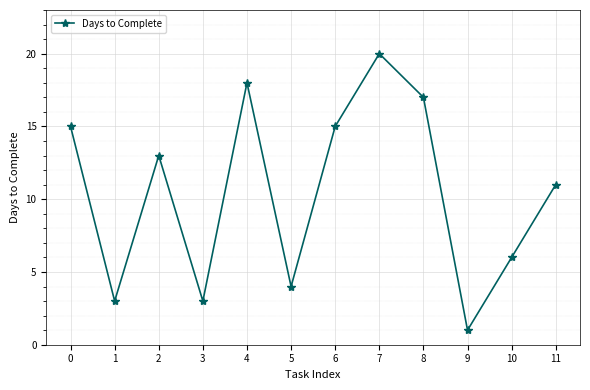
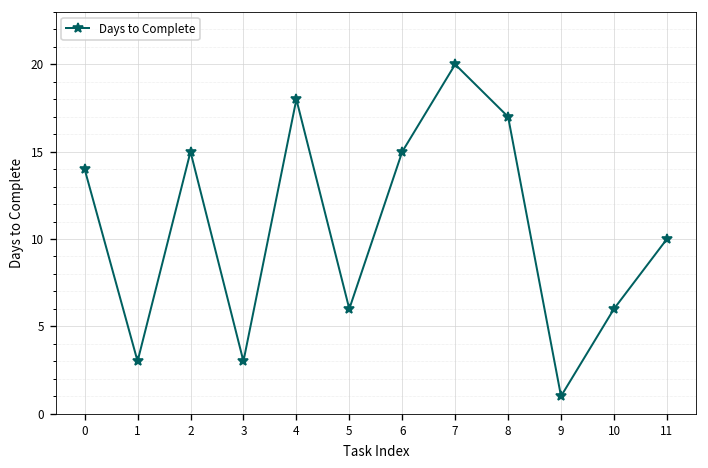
  {
-   "0": 15,
+   "0": 14,
    "1": 3,
-   "2": 13,
+   "2": 15,
    "3": 3,
    "4": 18,
-   "5": 4,
+   "5": 6,
    "6": 15,
    "7": 20,
    "8": 17,
    "9": 1,
    "10": 6,
-   "11": 11
+   "11": 10
  }
